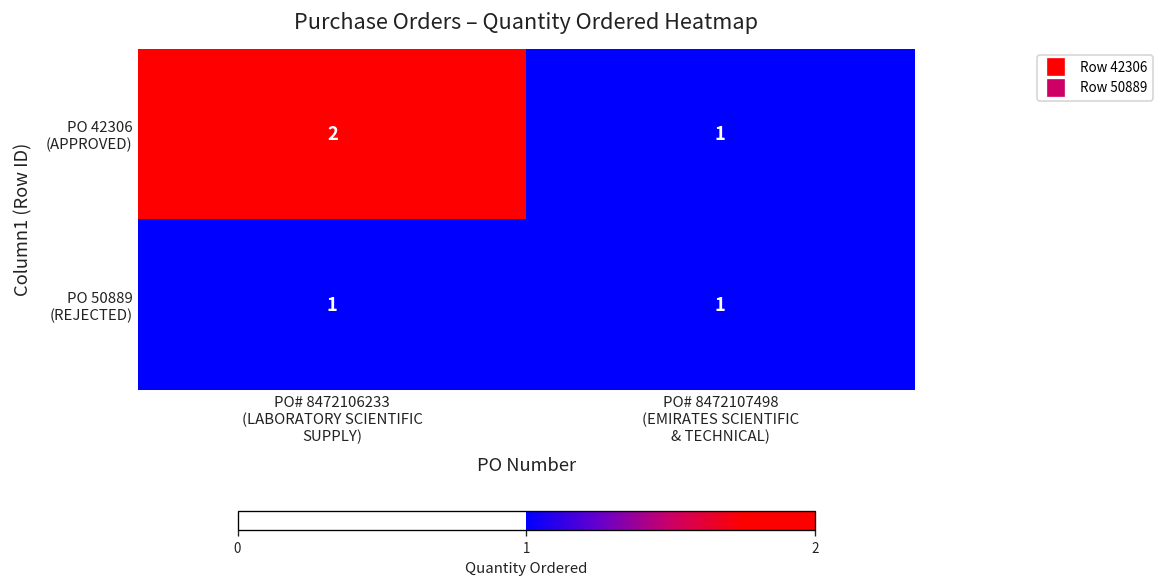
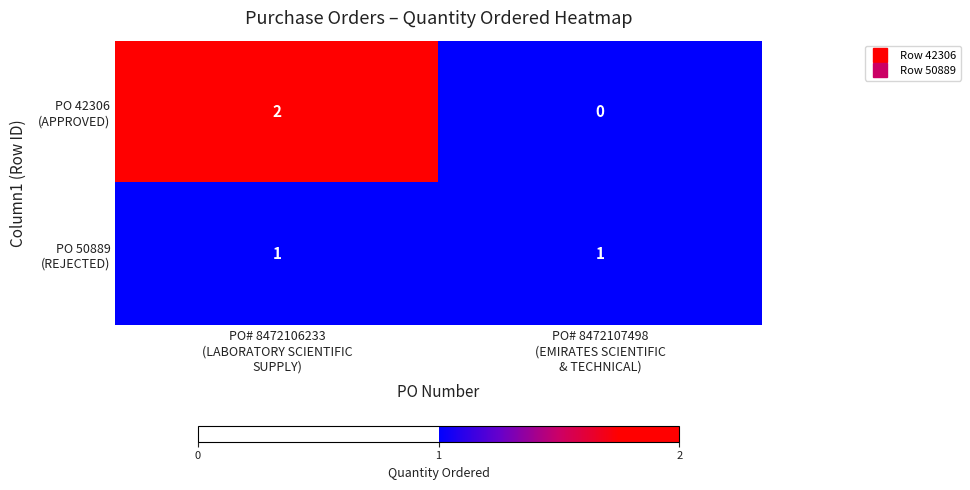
  {
    "PO 42306 (APPROVED)": {
      "PO# 8472106233 (LABORATORY SCIENTIFIC SUPPLY)": 2,
-     "PO# 8472107498 (EMIRATES SCIENTIFIC & TECHNICAL)": 1
+     "PO# 8472107498 (EMIRATES SCIENTIFIC & TECHNICAL)": 0
    },
    "PO 50889 (REJECTED)": {
      "PO# 8472106233 (LABORATORY SCIENTIFIC SUPPLY)": 1,
      "PO# 8472107498 (EMIRATES SCIENTIFIC & TECHNICAL)": 1
    }
  }
